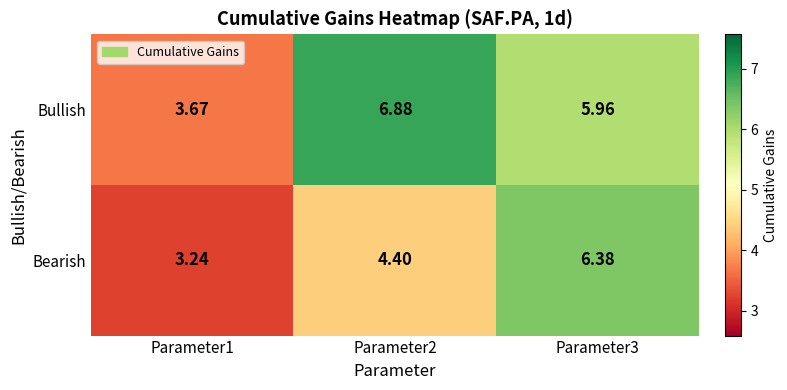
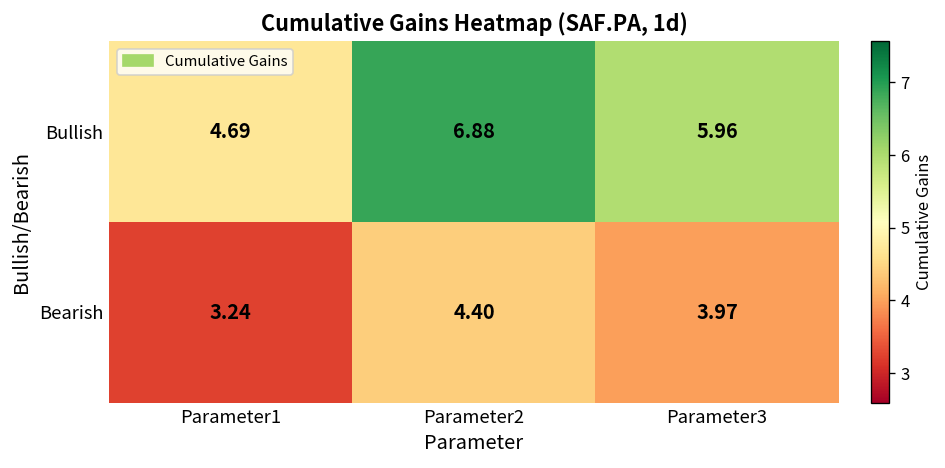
  {
    "Bullish": {
-     "Parameter1": 3.67,
+     "Parameter1": 4.69,
      "Parameter2": 6.88,
      "Parameter3": 5.96
    },
    "Bearish": {
      "Parameter1": 3.24,
      "Parameter2": 4.40,
-     "Parameter3": 6.38
+     "Parameter3": 3.97
    }
  }
